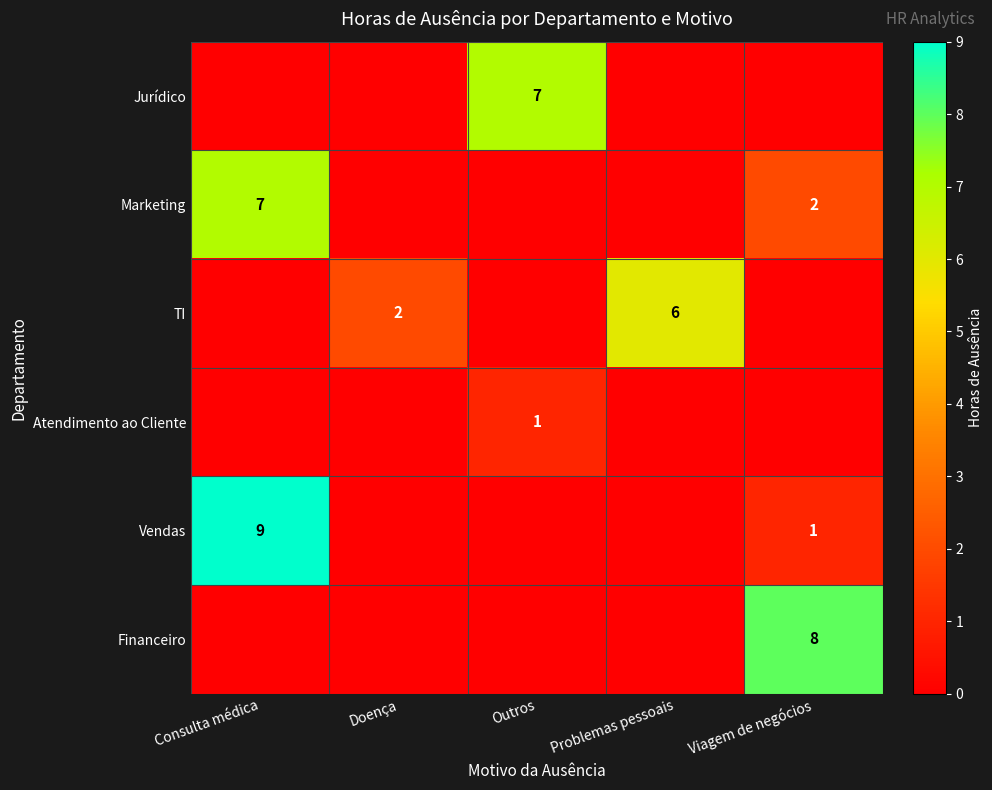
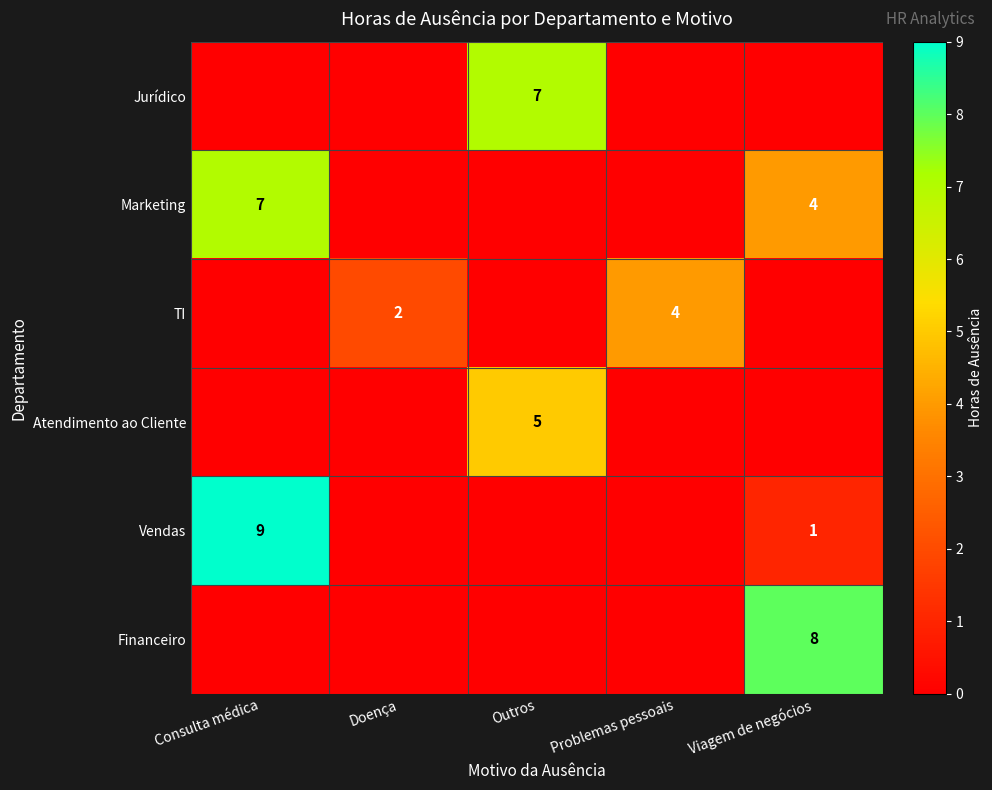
  {
    "Jurídico": {
      "Outros": 7
    },
    "Marketing": {
      "Consulta médica": 7,
-     "Viagem de negócios": 2
+     "Viagem de negócios": 4
    },
    "TI": {
      "Doença": 2,
-     "Problemas pessoais": 6
+     "Problemas pessoais": 4
    },
    "Atendimento ao Cliente": {
-     "Outros": 1
+     "Outros": 5
    },
    "Vendas": {
      "Consulta médica": 9,
      "Viagem de negócios": 1
    },
    "Financeiro": {
      "Viagem de negócios": 8
    }
  }
